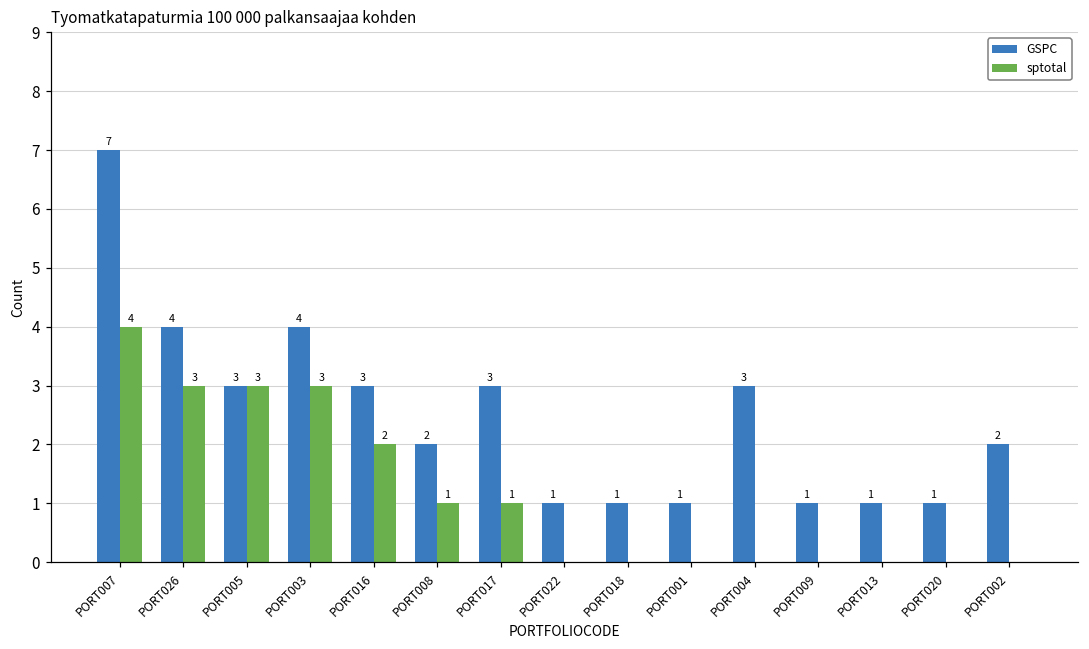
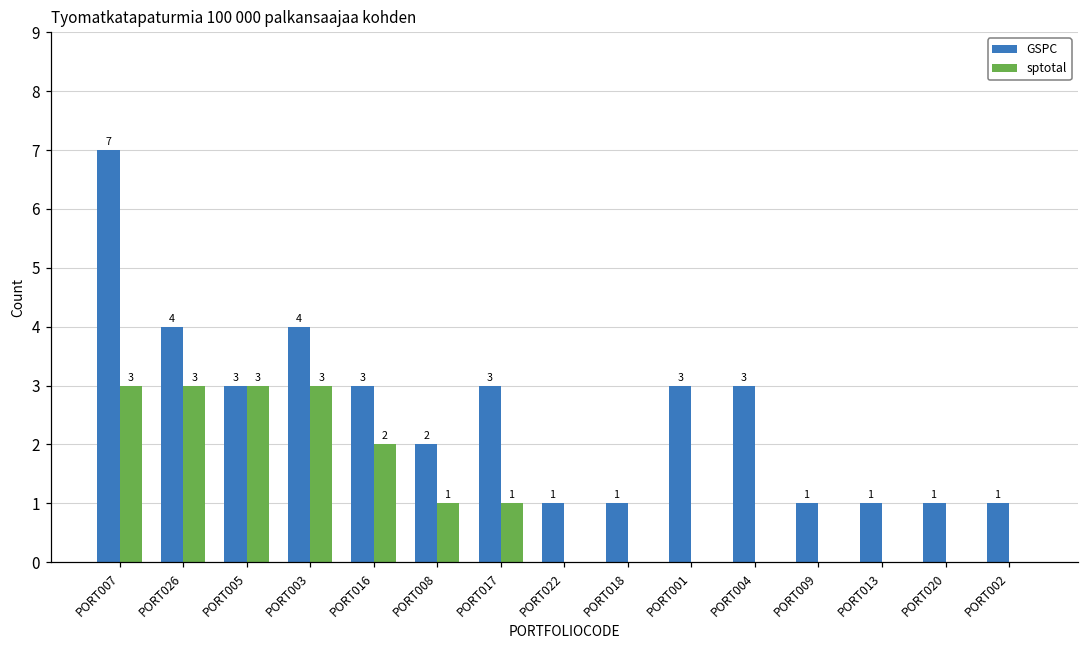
  {
    "GSPC": {
      "PORT007": 7,
      "PORT026": 4,
      "PORT005": 3,
      "PORT003": 4,
      "PORT016": 3,
      "PORT008": 2,
      "PORT017": 3,
      "PORT022": 1,
      "PORT018": 1,
-     "PORT001": 1,
+     "PORT001": 3,
      "PORT004": 3,
      "PORT009": 1,
      "PORT013": 1,
      "PORT020": 1,
-     "PORT002": 2
+     "PORT002": 1
    },
    "sptotal": {
-     "PORT007": 4,
+     "PORT007": 3,
      "PORT026": 3,
      "PORT005": 3,
      "PORT003": 3,
      "PORT016": 2,
      "PORT008": 1,
      "PORT017": 1
    }
  }
